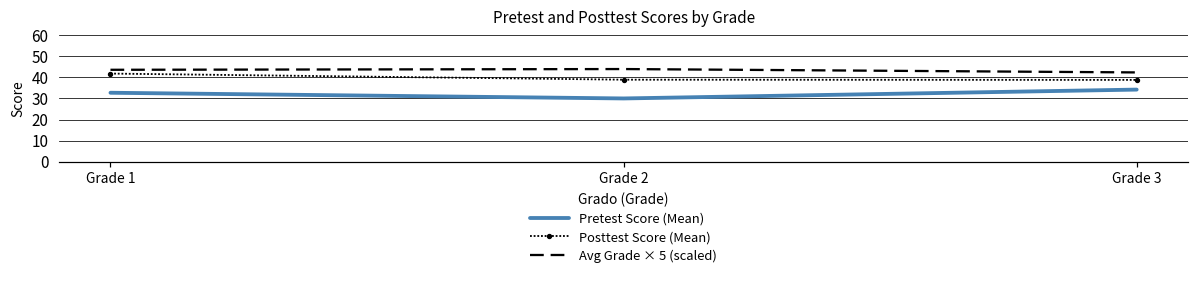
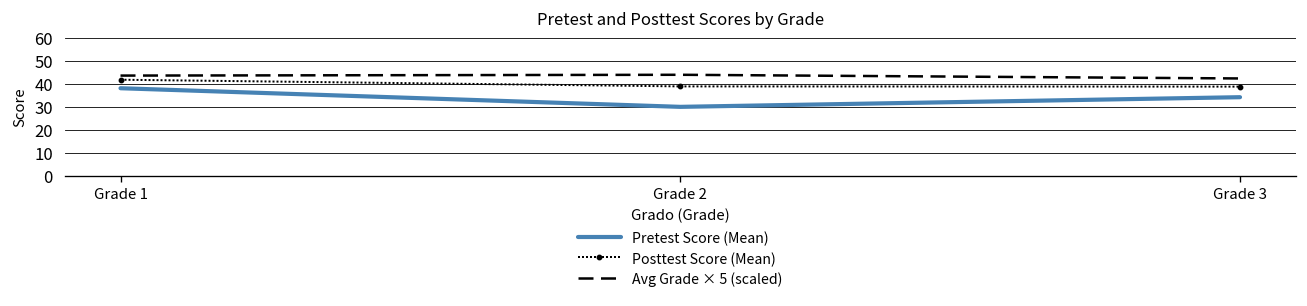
  {
    "Pretest Score (Mean)": {
-     "Grade 1": 33,
+     "Grade 1": 38,
      "Grade 2": 30,
      "Grade 3": 34
    }
  }
